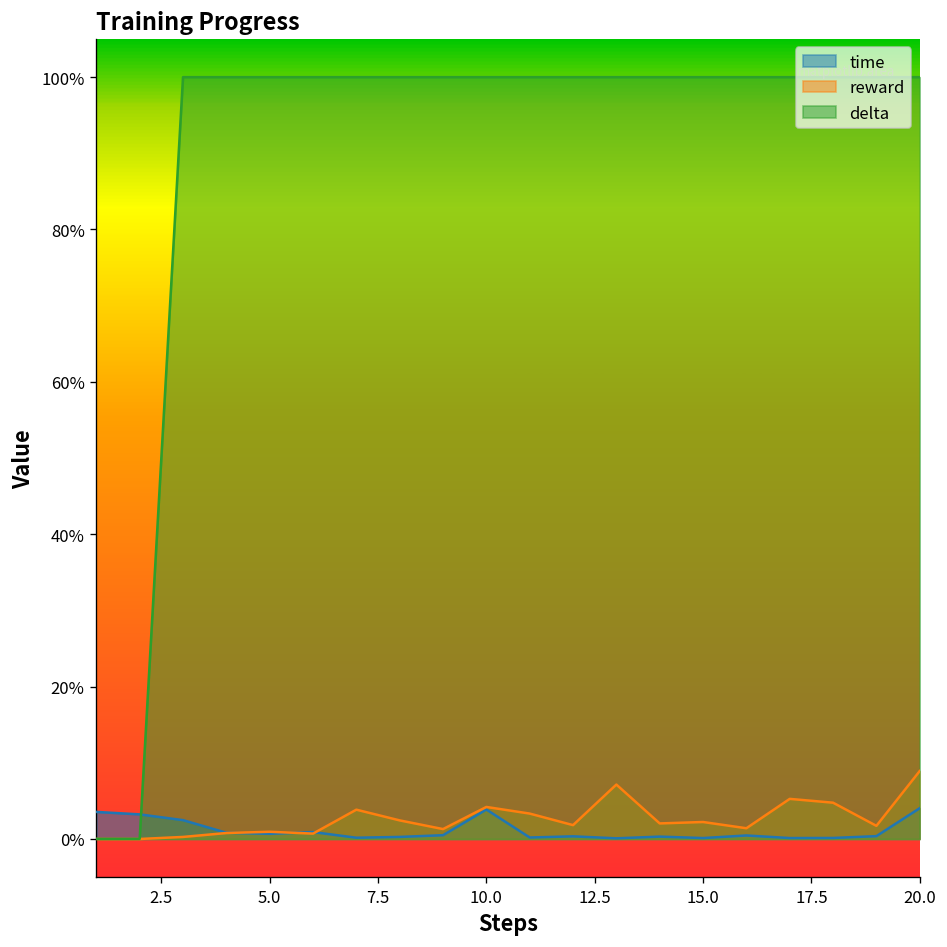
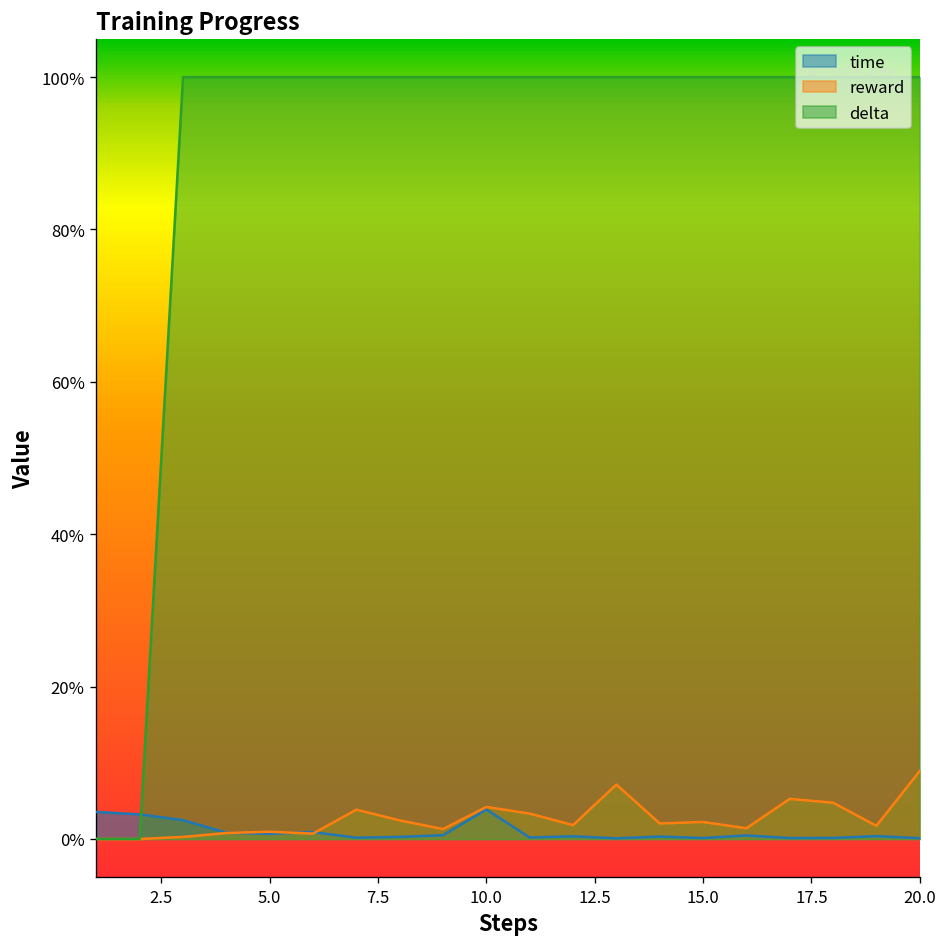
  {
    "time": {
      "15.0": "0%",
-     "20.0": "4%"
+     "20.0": "0%"
    },
    "reward": {
      "15.0": "2%",
      "20.0": "9%"
    },
    "delta": {
      "5.0": "100%",
      "10.0": "100%",
      "15.0": "100%",
      "20.0": "100%"
    }
  }
